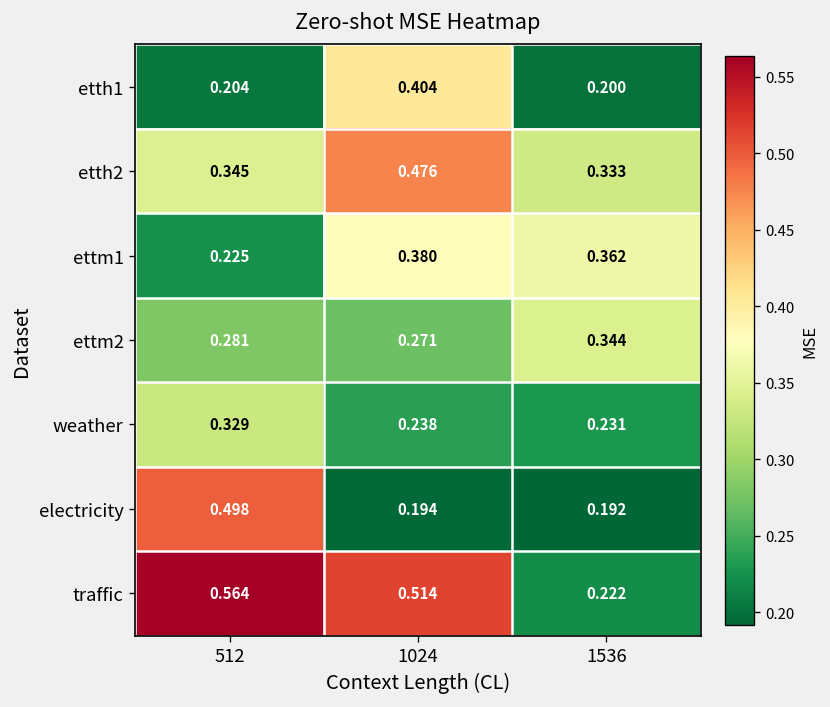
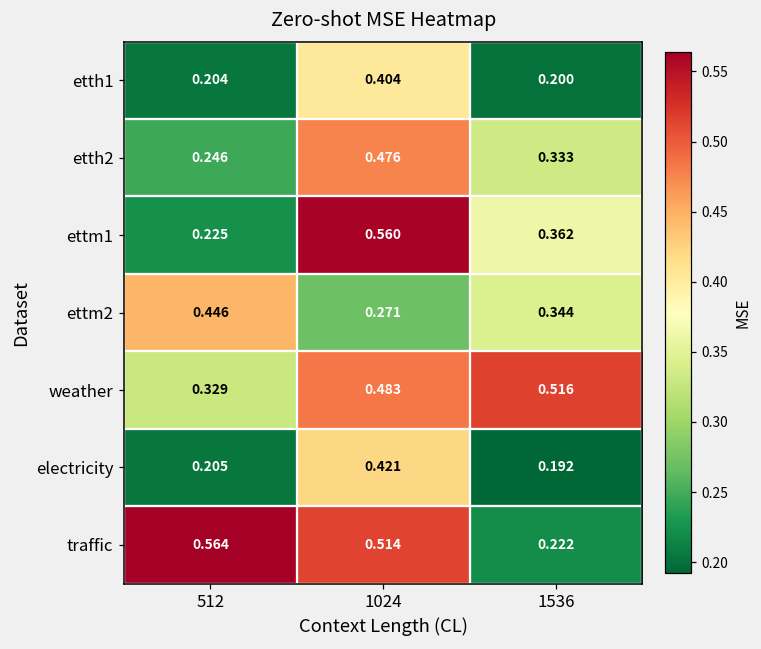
  {
    "etth1": {
      "512": 0.204,
      "1024": 0.404,
      "1536": 0.200
    },
    "etth2": {
-     "512": 0.345,
+     "512": 0.246,
      "1024": 0.476,
      "1536": 0.333
    },
    "ettm1": {
      "512": 0.225,
-     "1024": 0.380,
+     "1024": 0.560,
      "1536": 0.362
    },
    "ettm2": {
-     "512": 0.281,
+     "512": 0.446,
      "1024": 0.271,
      "1536": 0.344
    },
    "weather": {
      "512": 0.329,
-     "1024": 0.238,
-     "1536": 0.231
+     "1024": 0.483,
+     "1536": 0.516
    },
    "electricity": {
-     "512": 0.498,
-     "1024": 0.194,
+     "512": 0.205,
+     "1024": 0.421,
      "1536": 0.192
    },
    "traffic": {
      "512": 0.564,
      "1024": 0.514,
      "1536": 0.222
    }
  }
